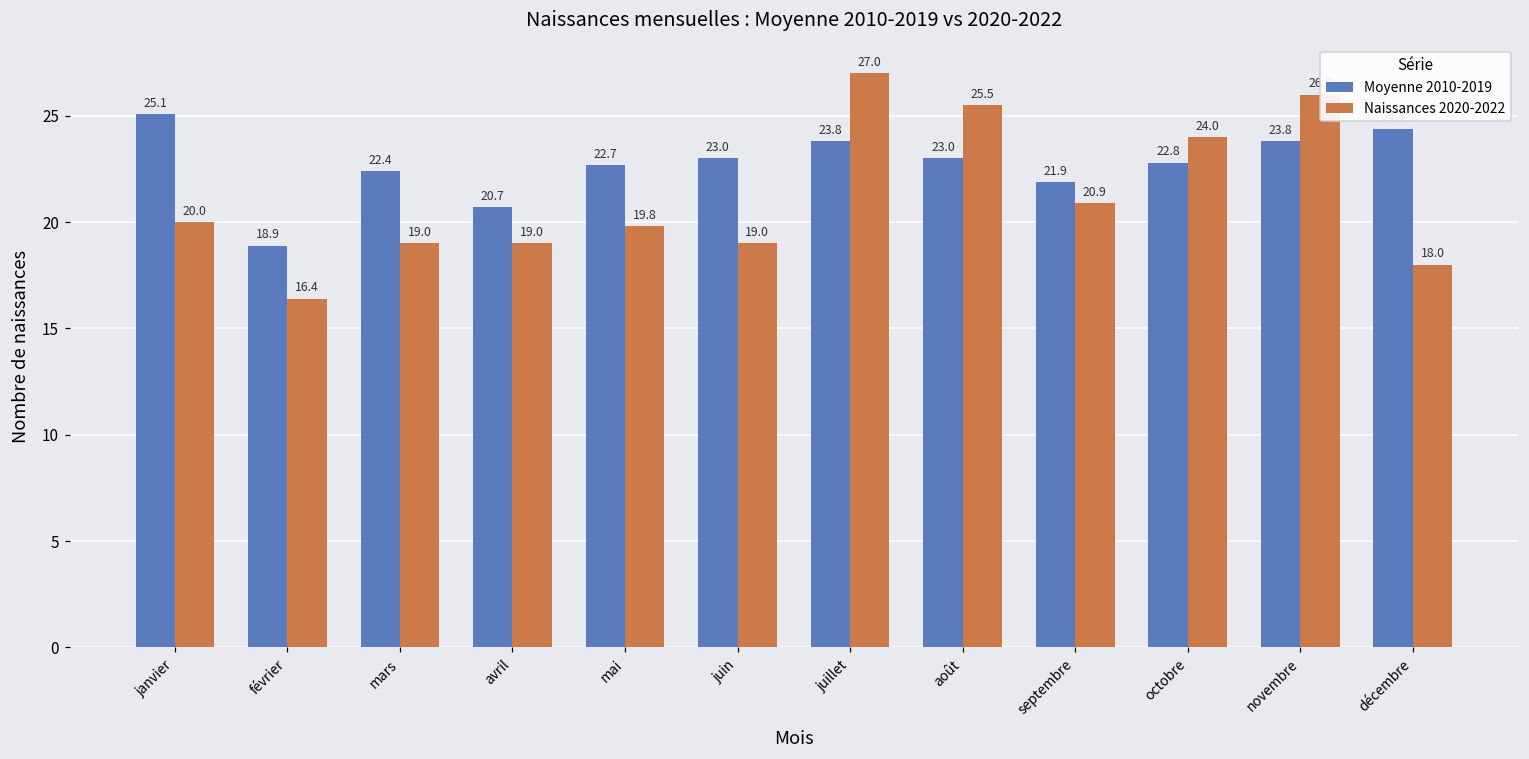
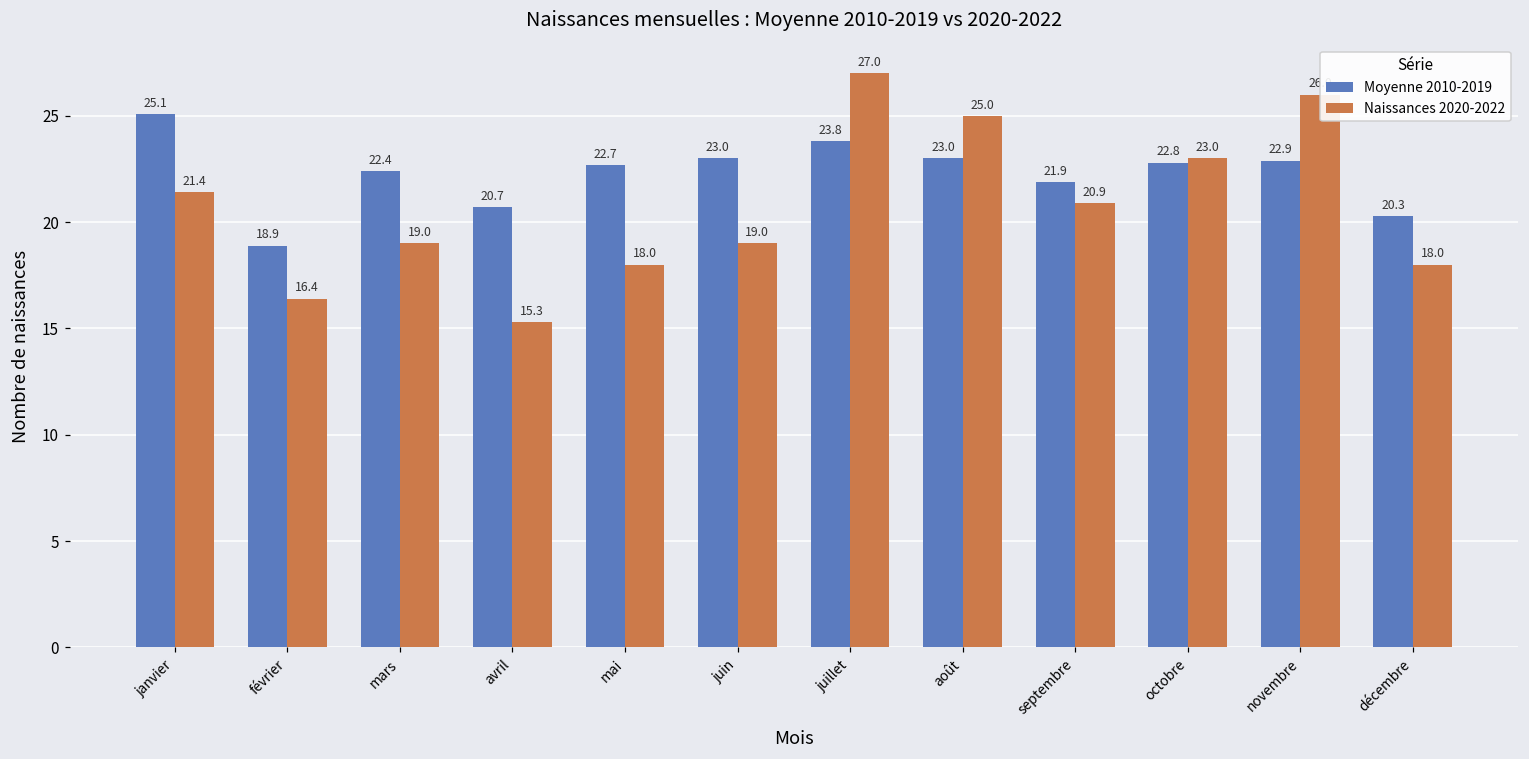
  {
    "Moyenne 2010-2019": {
      "janvier": 25.1,
      "février": 18.9,
      "mars": 22.4,
      "avril": 20.7,
      "mai": 22.7,
      "juin": 23.0,
      "juillet": 23.8,
      "août": 23.0,
      "septembre": 21.9,
      "octobre": 22.8,
-     "novembre": 23.8,
-     "décembre": 24.4
+     "novembre": 22.9,
+     "décembre": 20.3
    },
    "Naissances 2020-2022": {
-     "janvier": 20.0,
+     "janvier": 21.4,
      "février": 16.4,
      "mars": 19.0,
-     "avril": 19.0,
-     "mai": 19.8,
+     "avril": 15.3,
+     "mai": 18.0,
      "juin": 19.0,
      "juillet": 27.0,
-     "août": 25.5,
+     "août": 25.0,
      "septembre": 20.9,
-     "octobre": 24.0,
+     "octobre": 23.0,
      "décembre": 18.0
    }
  }
